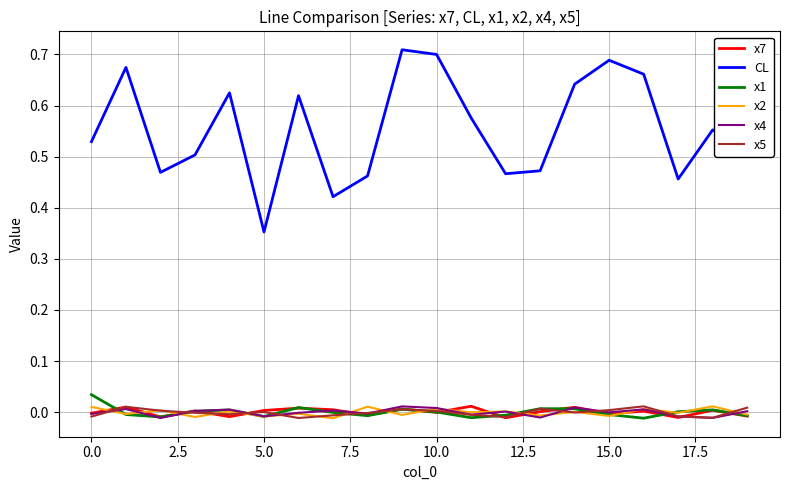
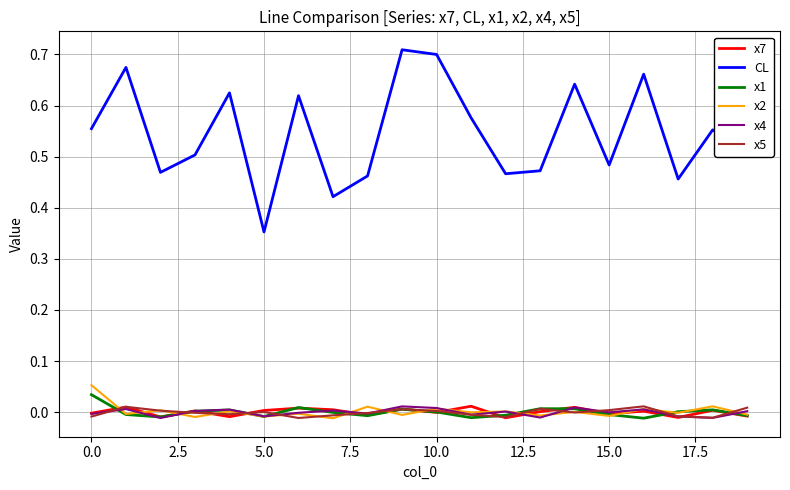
  {
    "CL": {
-     "0.0": 0.53,
+     "0.0": 0.55,
      "5.0": 0.35,
      "10.0": 0.70,
-     "15.0": 0.69
+     "15.0": 0.48
    },
    "x1": {
      "0.0": 0.03
    },
    "x2": {
-     "0.0": 0.01
+     "0.0": 0.05
    },
    "x5": {
      "0.0": -0.01
    }
  }
